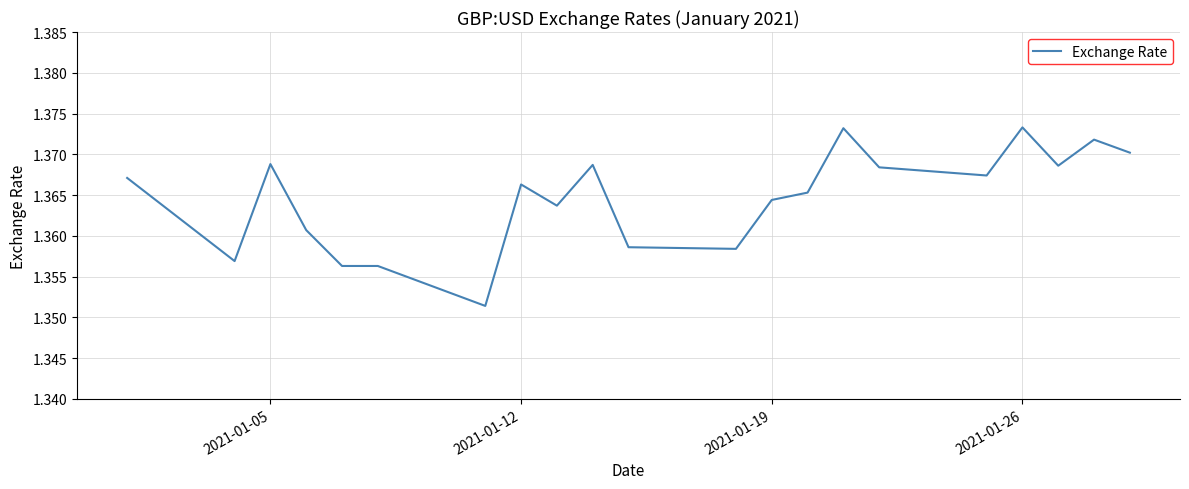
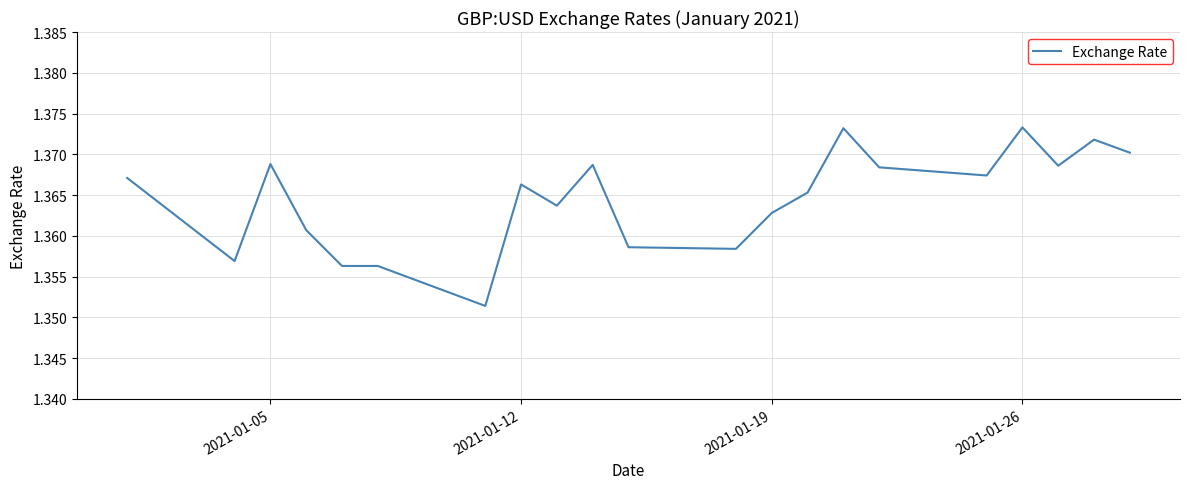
  {
    "2021-01-05": 1.369,
    "2021-01-12": 1.366,
-   "2021-01-19": 1.364,
+   "2021-01-19": 1.363,
    "2021-01-26": 1.373
  }
